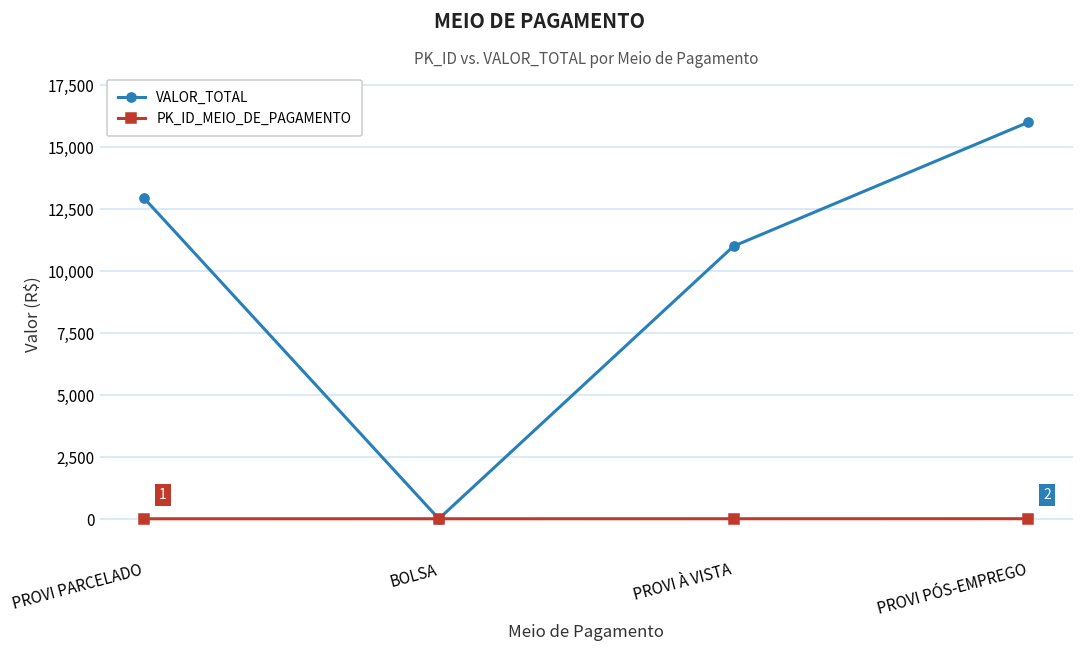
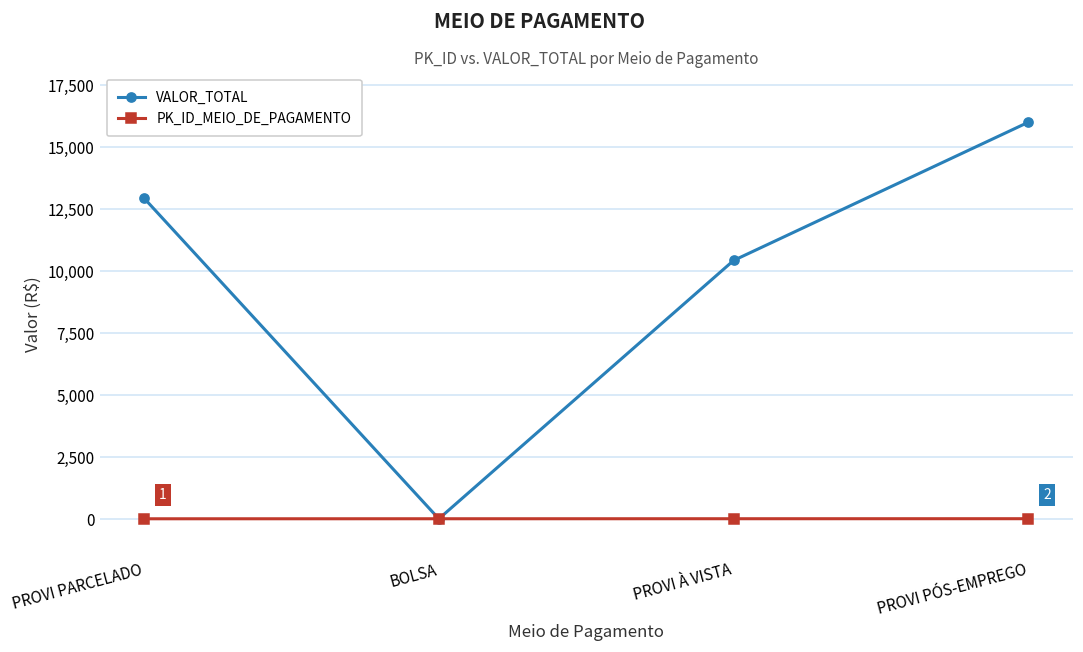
  {
    "VALOR_TOTAL": {
      "PROVI PARCELADO": "12,900",
-     "PROVI À VISTA": "11,000",
+     "PROVI À VISTA": "10,400",
      "PROVI PÓS-EMPREGO": "16,000"
    },
    "PK_ID_MEIO_DE_PAGAMENTO": {
      "PROVI À VISTA": "0"
    }
  }
